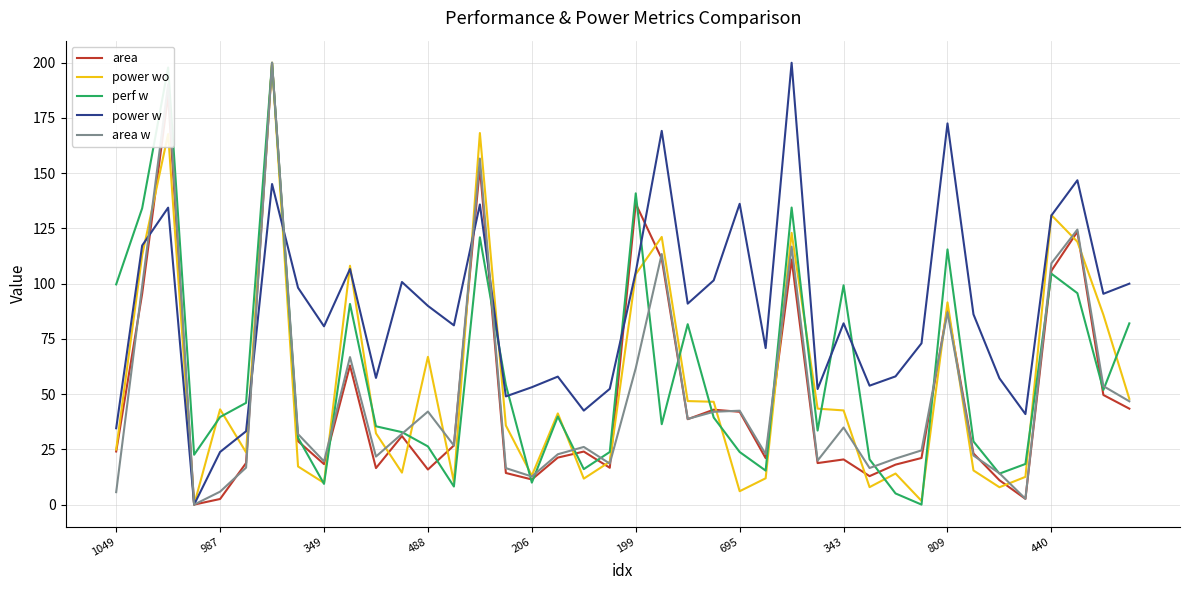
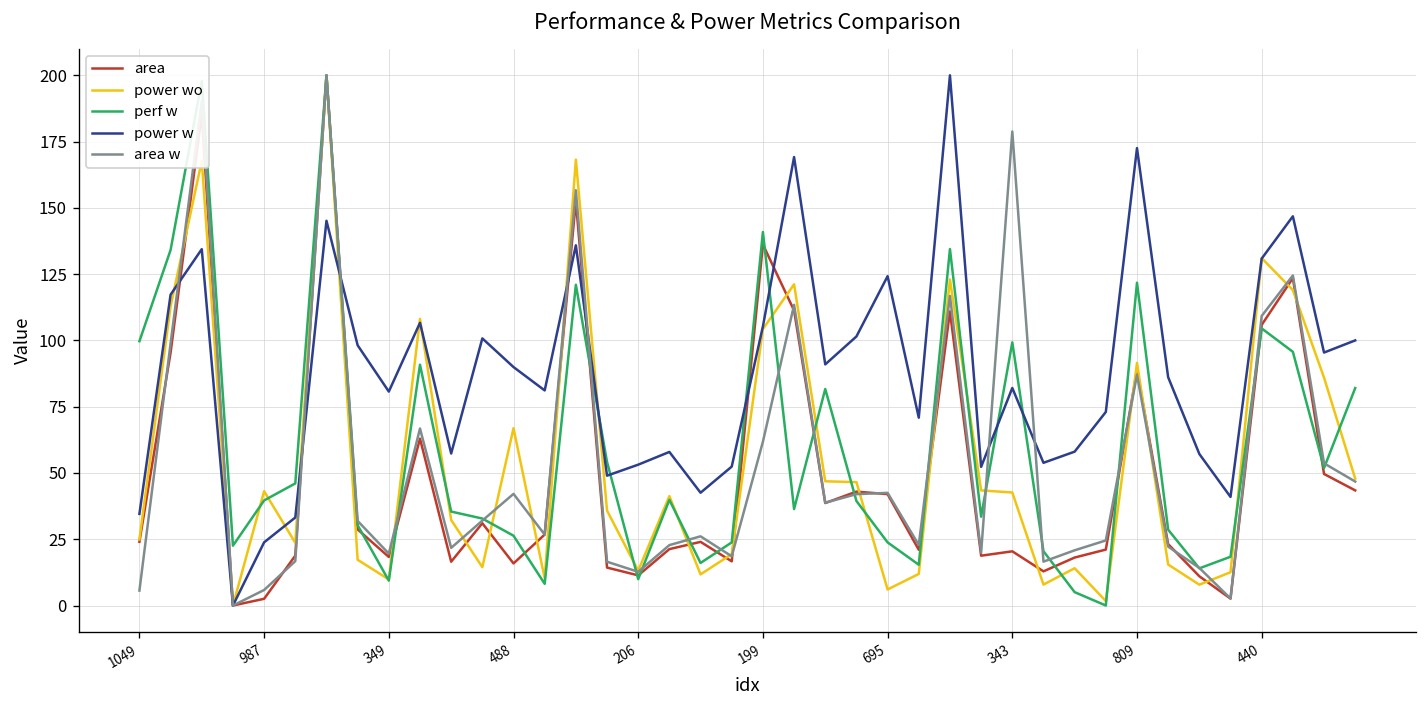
  {
    "area": {
      "987": 3,
      "349": 18,
      "488": 16,
      "206": 11,
      "199": 136,
      "343": 20,
      "809": 89,
      "440": 106
    },
    "power wo": {
      "987": 43,
      "488": 67,
      "695": 6,
      "343": 43,
      "809": 92
    },
    "perf w": {
      "1049": 100,
      "987": 40,
      "488": 26,
      "206": 10,
      "199": 141,
      "695": 24,
      "343": 99,
-     "809": 116,
+     "809": 122,
      "440": 105
    },
    "power w": {
      "1049": 35,
      "987": 24,
      "349": 81,
      "488": 90,
      "206": 53,
-     "695": 136,
+     "695": 124,
      "343": 82,
      "809": 173
    },
    "area w": {
      "1049": 6,
      "987": 6,
      "349": 20,
      "488": 42,
      "199": 62,
-     "343": 35,
+     "343": 179,
      "809": 87,
      "440": 109
    }
  }
